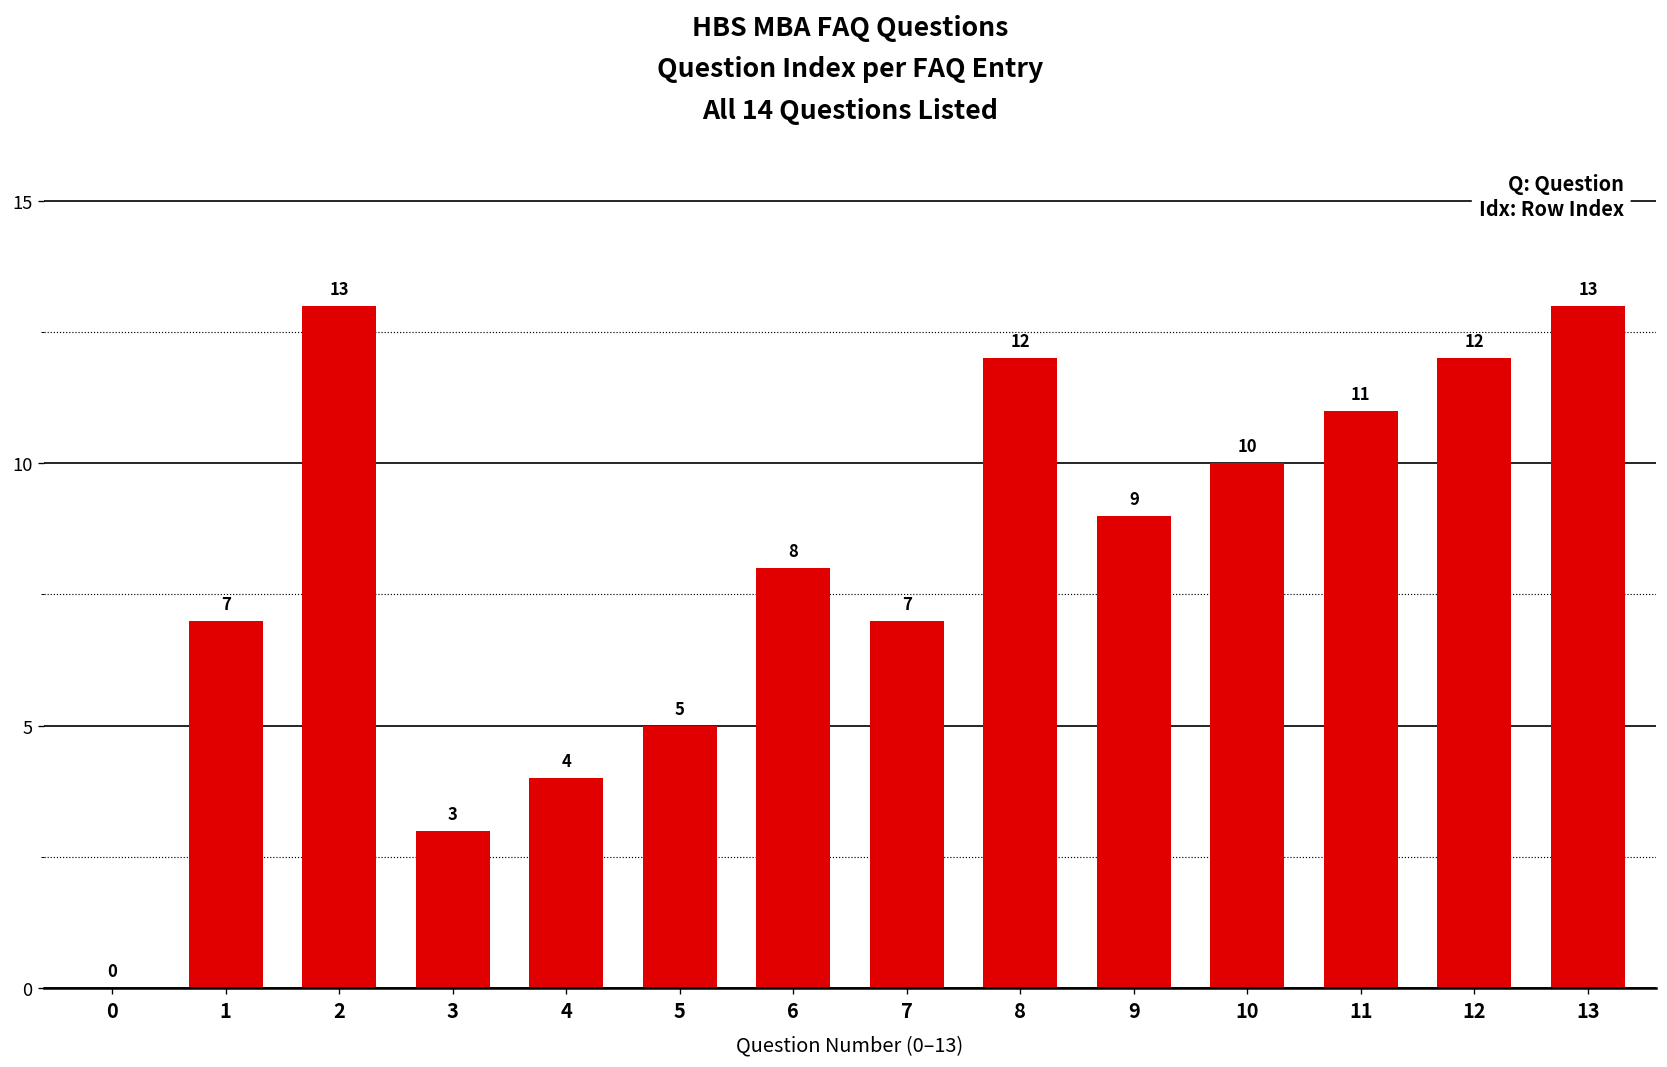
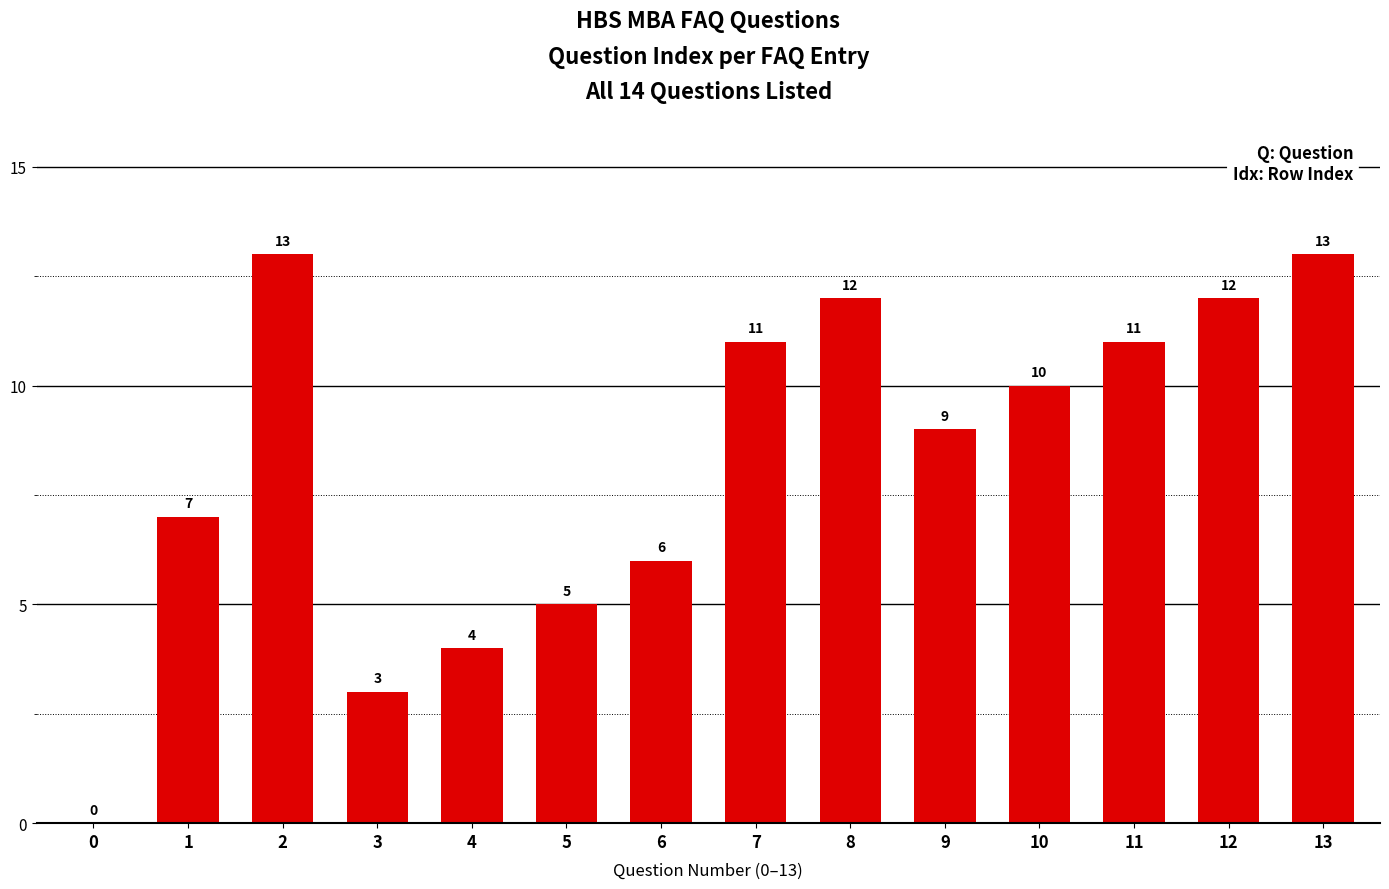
  {
    "0": 0,
    "1": 7,
    "2": 13,
    "3": 3,
    "4": 4,
    "5": 5,
-   "6": 8,
-   "7": 7,
+   "6": 6,
+   "7": 11,
    "8": 12,
    "9": 9,
    "10": 10,
    "11": 11,
    "12": 12,
    "13": 13
  }
